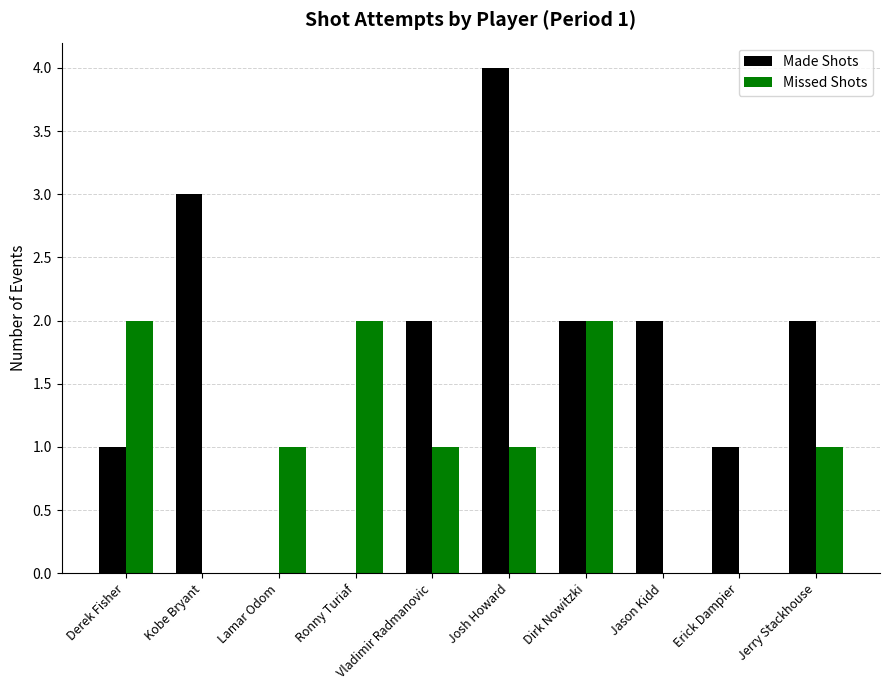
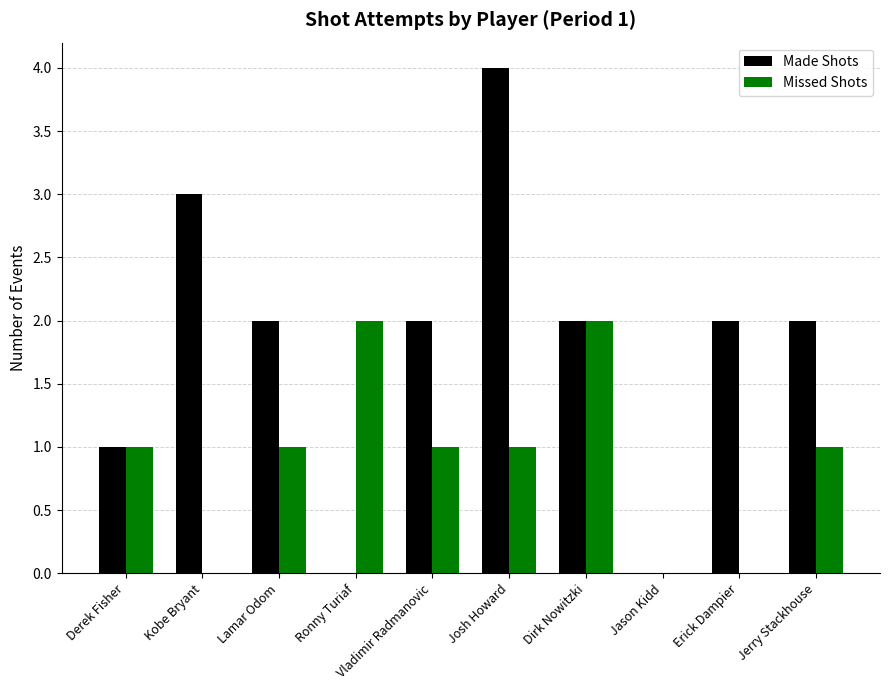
  {
    "Made Shots": {
      "Derek Fisher": 1,
      "Kobe Bryant": 3,
-     "Lamar Odom": 0,
+     "Lamar Odom": 2,
      "Ronny Turiaf": 0,
      "Vladimir Radmanovic": 2,
      "Josh Howard": 4,
      "Dirk Nowitzki": 2,
-     "Jason Kidd": 2,
-     "Erick Dampier": 1,
+     "Jason Kidd": 0,
+     "Erick Dampier": 2,
      "Jerry Stackhouse": 2
    },
    "Missed Shots": {
-     "Derek Fisher": 2,
+     "Derek Fisher": 1,
      "Kobe Bryant": 0,
      "Lamar Odom": 1,
      "Ronny Turiaf": 2,
      "Vladimir Radmanovic": 1,
      "Josh Howard": 1,
      "Dirk Nowitzki": 2,
      "Jason Kidd": 0,
      "Erick Dampier": 0,
      "Jerry Stackhouse": 1
    }
  }
